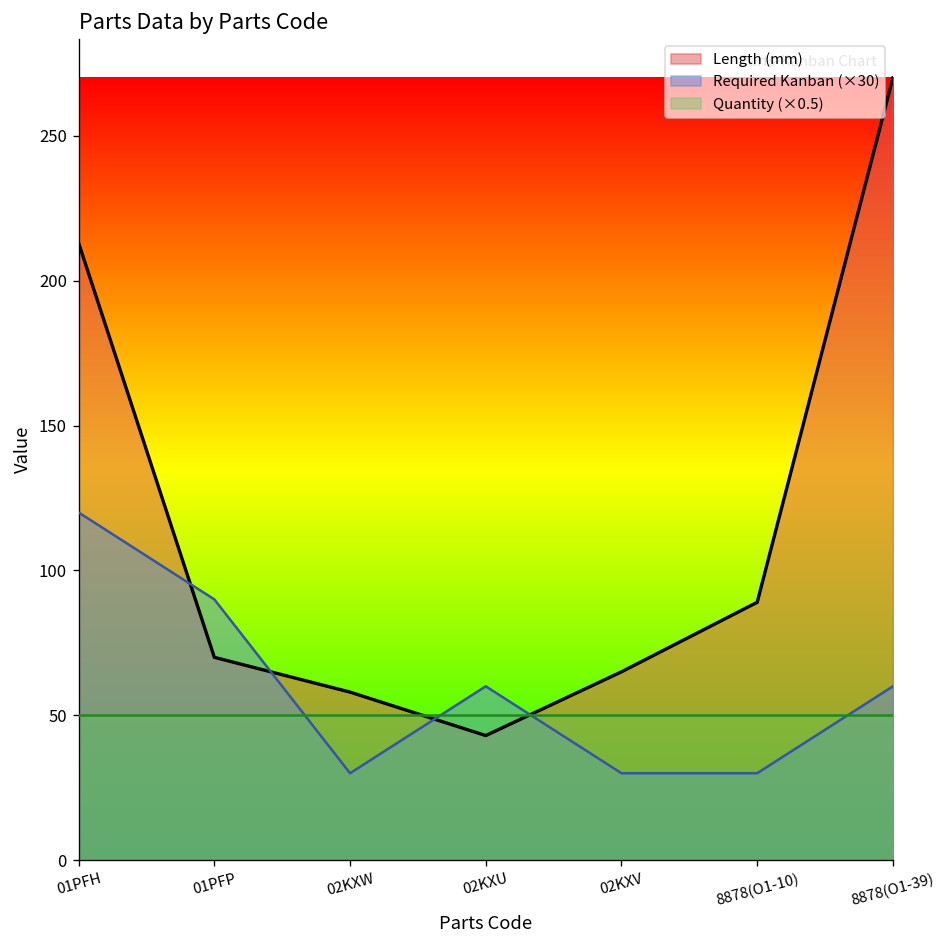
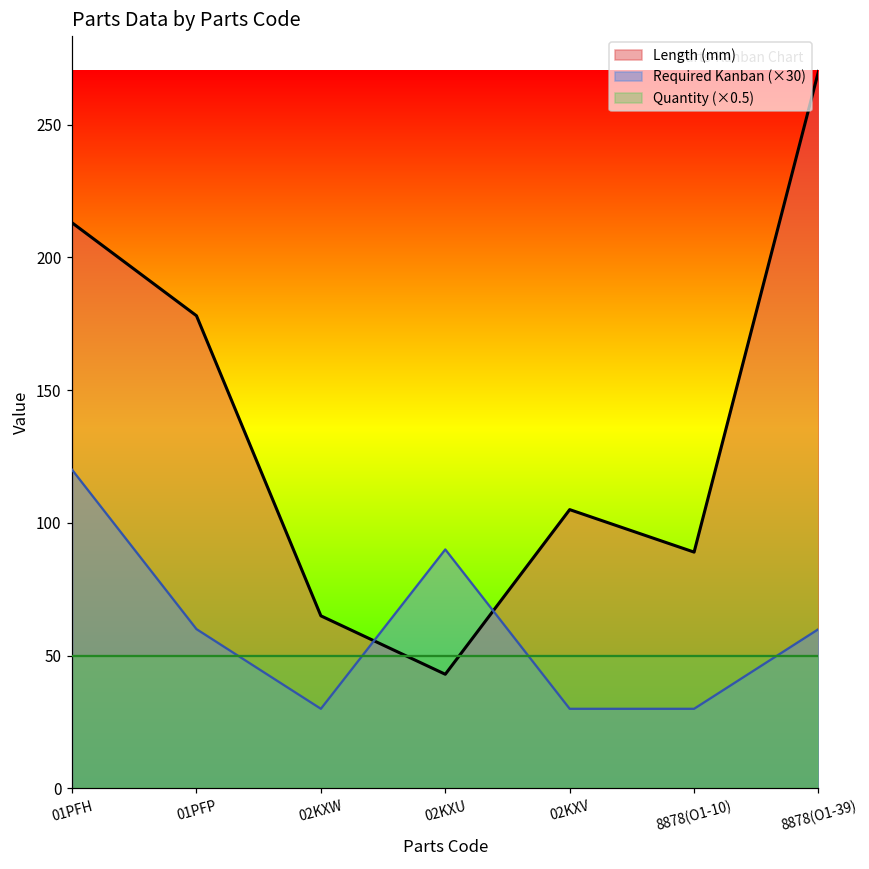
  {
    "Length (mm)": {
      "01PFH": 213,
-     "01PFP": 70,
-     "02KXW": 58,
+     "01PFP": 178,
+     "02KXW": 65,
      "02KXU": 43,
-     "02KXV": 65,
+     "02KXV": 105,
      "8878(O1-10)": 89,
      "8878(O1-39)": 270
    },
    "Required Kanban (×30)": {
      "01PFH": 120,
-     "01PFP": 90,
+     "01PFP": 60,
      "02KXW": 30,
-     "02KXU": 60,
+     "02KXU": 90,
      "02KXV": 30,
      "8878(O1-10)": 30,
      "8878(O1-39)": 60
    },
    "Quantity (×0.5)": {
      "01PFH": 50,
      "01PFP": 50,
      "02KXW": 50,
      "02KXU": 50,
      "02KXV": 50,
      "8878(O1-10)": 50,
      "8878(O1-39)": 50
    }
  }
